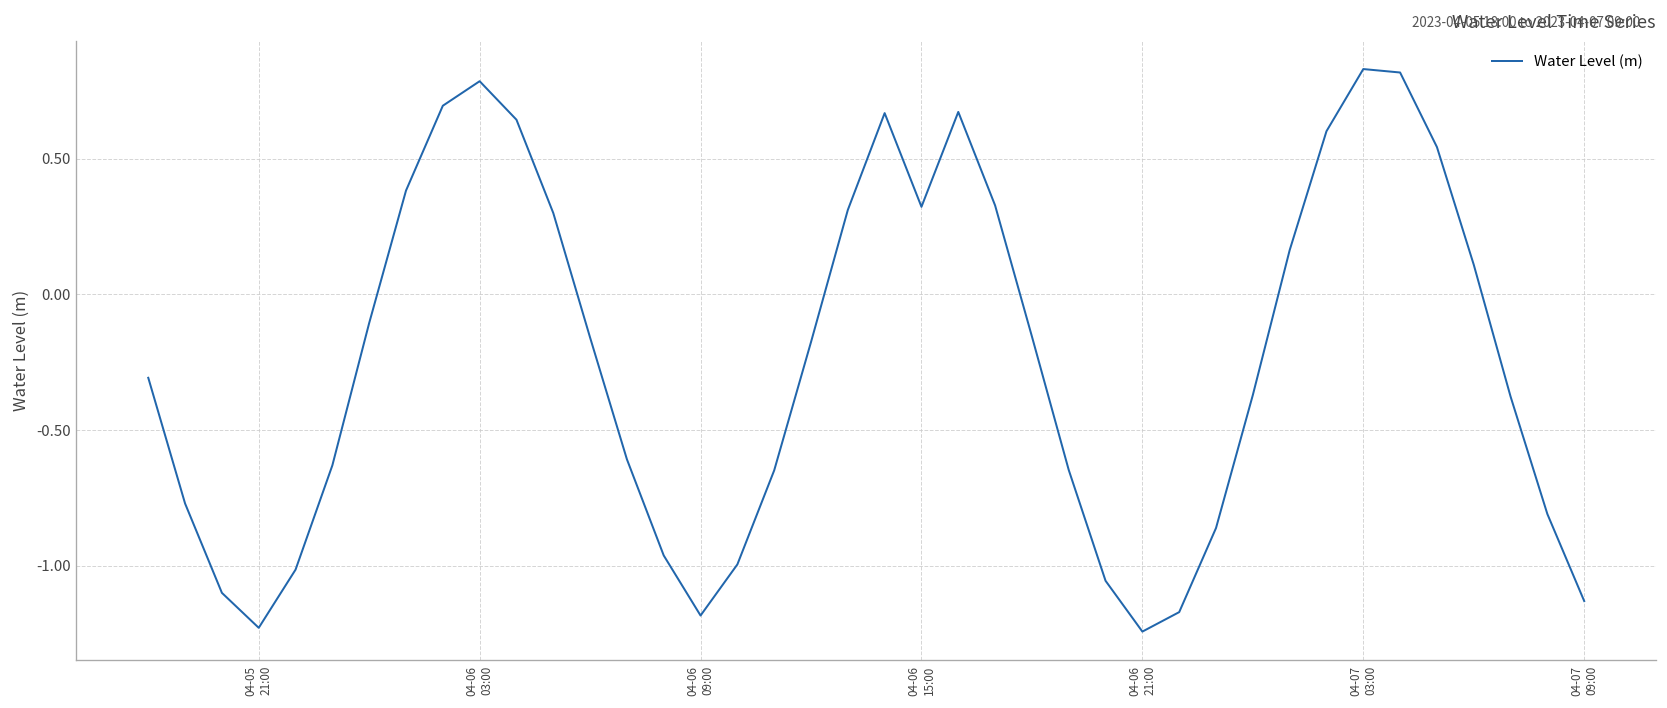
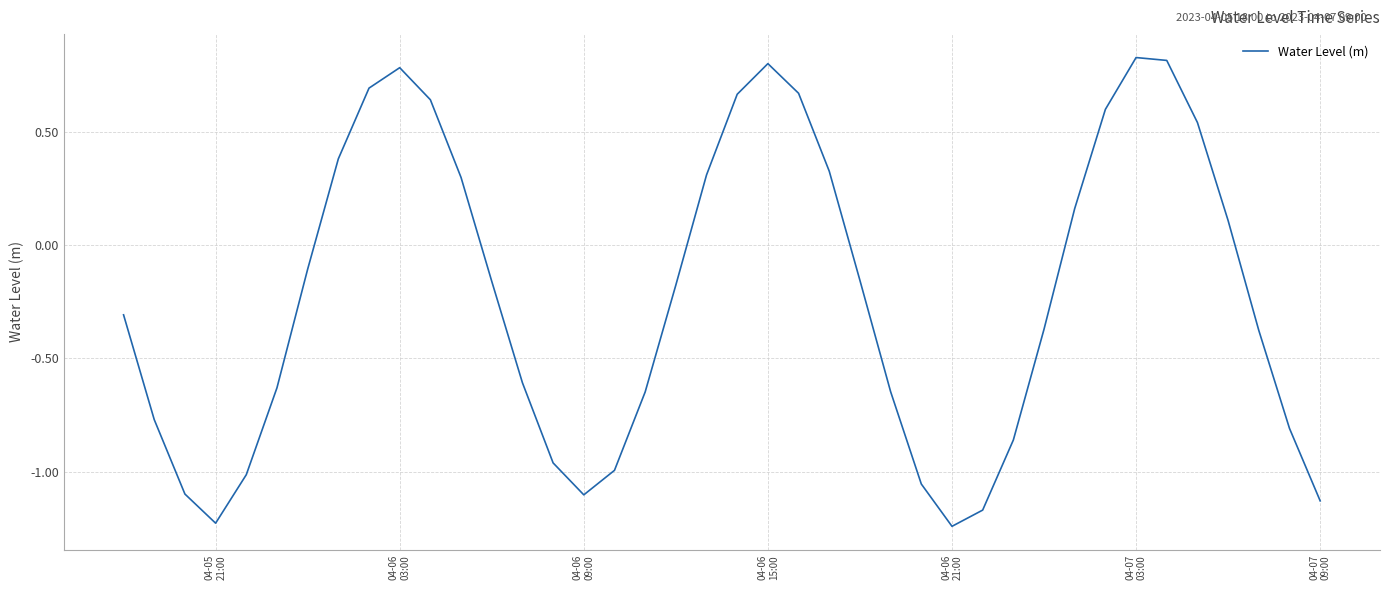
  {
    "04-05 21:00": -1.23,
    "04-06 03:00": 0.79,
-   "04-06 09:00": -1.18,
-   "04-06 15:00": 0.32,
+   "04-06 09:00": -1.10,
+   "04-06 15:00": 0.80,
    "04-06 21:00": -1.24,
    "04-07 03:00": 0.83,
    "04-07 09:00": -1.13
  }
